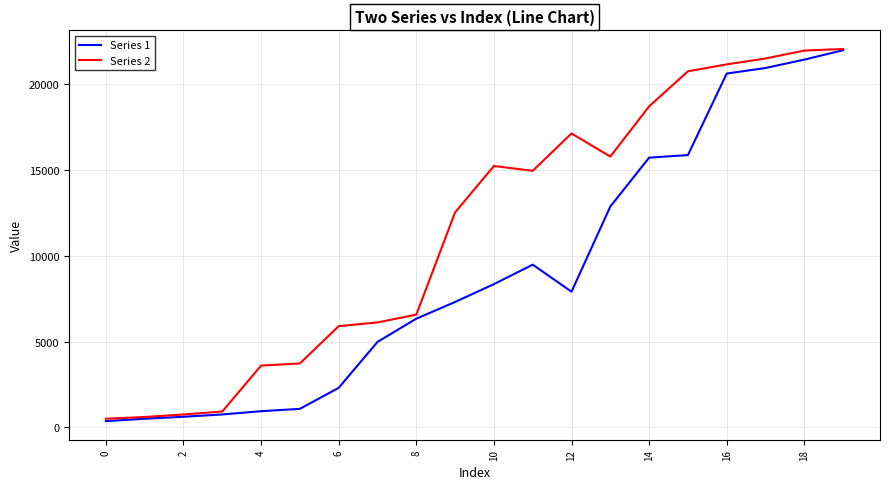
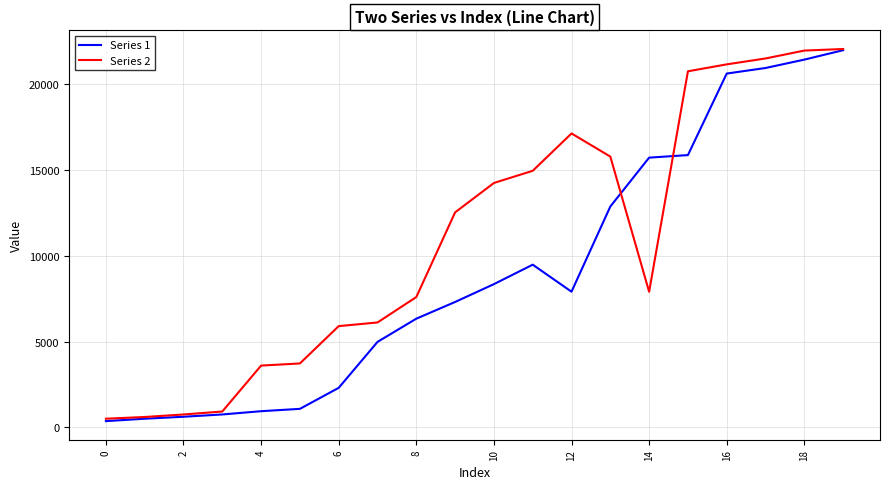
  {
    "Series 1": {
      "4": 900,
      "6": 2300,
      "8": 6300,
      "10": 8300,
      "12": 7900,
      "14": 15700,
      "16": 20600,
      "18": 21400
    },
    "Series 2": {
      "4": 3600,
      "6": 5900,
-     "8": 6600,
-     "10": 15200,
+     "8": 7600,
+     "10": 14200,
      "12": 17100,
-     "14": 18700,
+     "14": 7900,
      "16": 21200,
      "18": 22000
    }
  }
